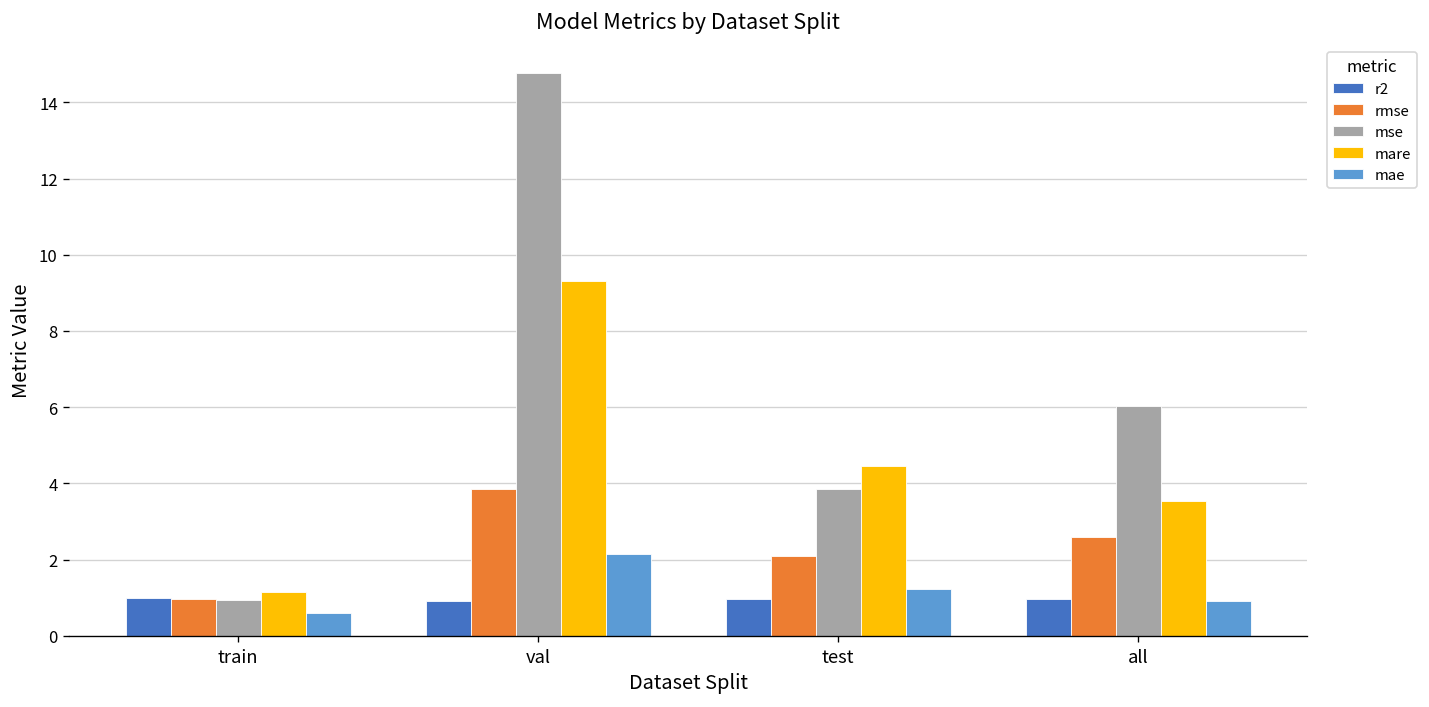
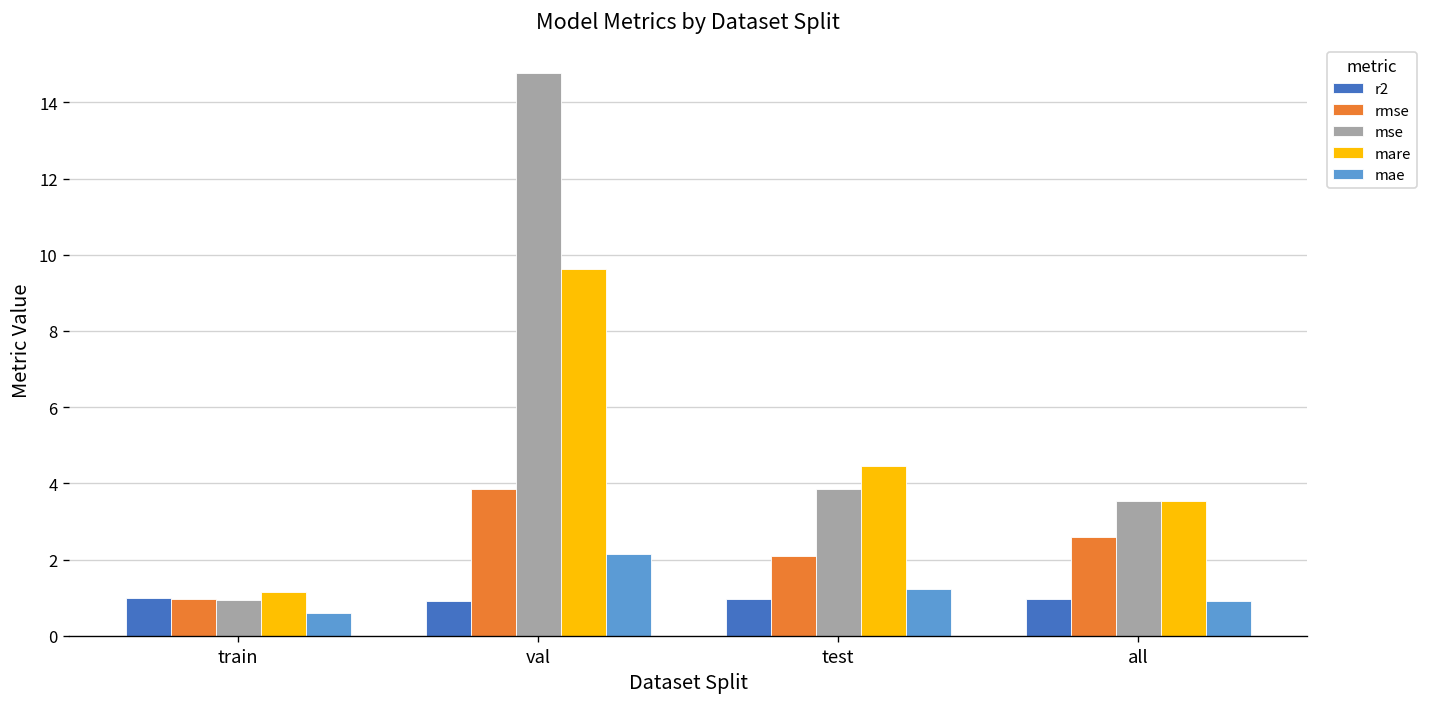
  {
    "rmse": {
      "train": 1.0,
      "val": 3.8,
      "test": 2.1,
      "all": 2.6
    },
    "mse": {
      "train": 1.0,
      "val": 14.8,
      "test": 3.9,
-     "all": 6.0
+     "all": 3.5
    },
    "mare": {
      "train": 1.2,
-     "val": 9.3,
+     "val": 9.6,
      "test": 4.4,
      "all": 3.5
    }
  }
